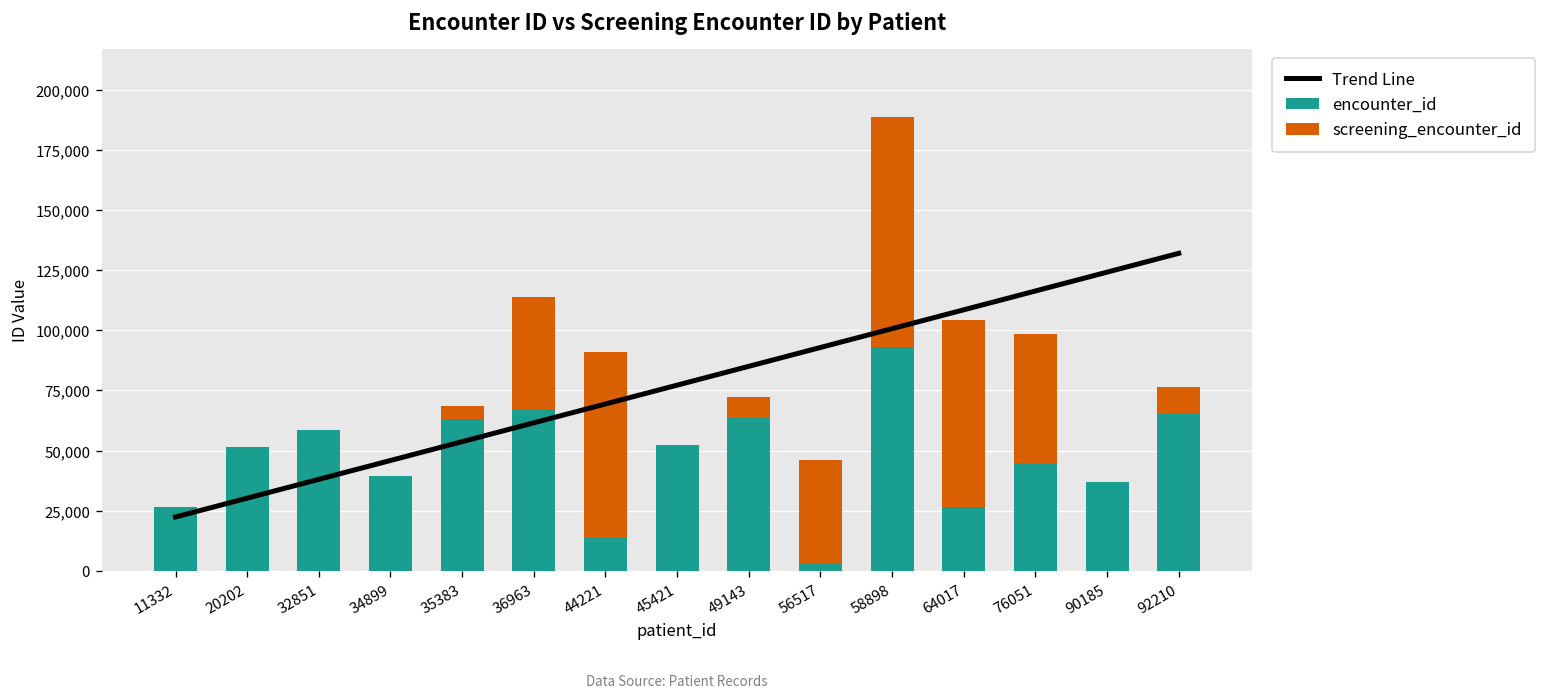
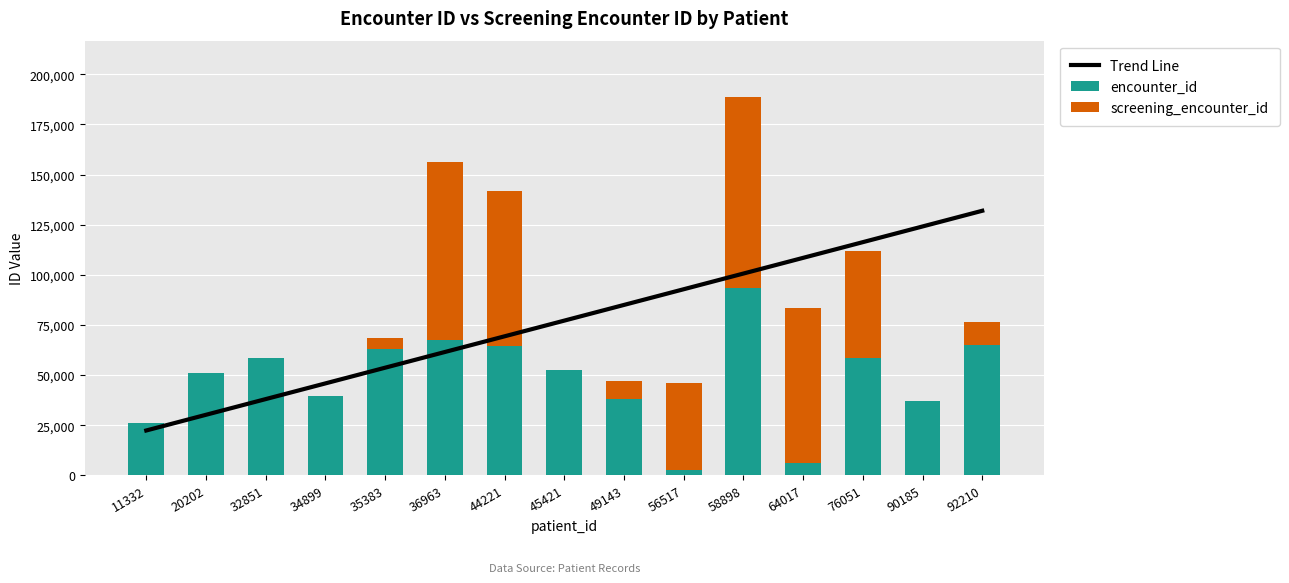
  {
    "Trend Line": {
      "11332": "22,000",
      "20202": "30,000",
      "32851": "38,000",
      "34899": "46,000",
      "35383": "54,000",
      "36963": "62,000",
      "44221": "69,000",
      "45421": "77,000",
      "49143": "85,000",
      "56517": "93,000",
      "58898": "101,000",
      "64017": "108,000",
      "76051": "116,000",
      "90185": "124,000",
      "92210": "132,000"
    },
    "encounter_id": {
      "11332": "26,000",
      "20202": "51,000",
      "32851": "59,000",
      "34899": "40,000",
      "35383": "63,000",
      "36963": "67,000",
-     "44221": "14,000",
+     "44221": "64,000",
      "45421": "52,000",
-     "49143": "64,000",
+     "49143": "38,000",
      "56517": "3,000",
      "58898": "93,000",
-     "64017": "26,000",
-     "76051": "45,000",
+     "64017": "6,000",
+     "76051": "58,000",
      "90185": "37,000",
      "92210": "65,000"
    },
    "screening_encounter_id": {
      "11332": "0",
      "20202": "0",
      "32851": "0",
      "34899": "0",
      "35383": "6,000",
-     "36963": "46,000",
+     "36963": "89,000",
      "44221": "77,000",
      "45421": "0",
      "49143": "9,000",
      "56517": "43,000",
      "58898": "95,000",
      "64017": "78,000",
      "76051": "53,000",
      "90185": "0",
      "92210": "11,000"
    }
  }
